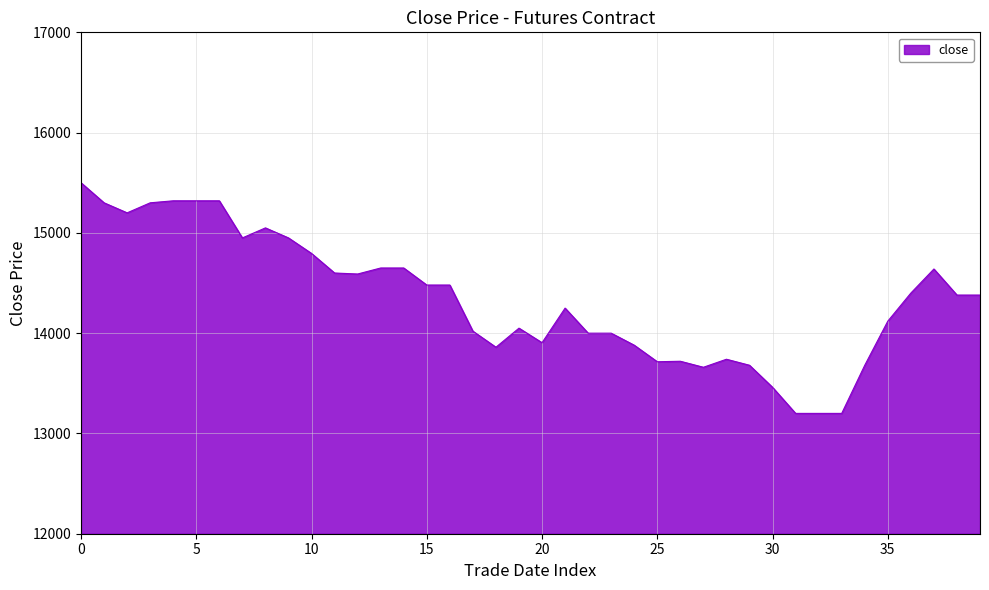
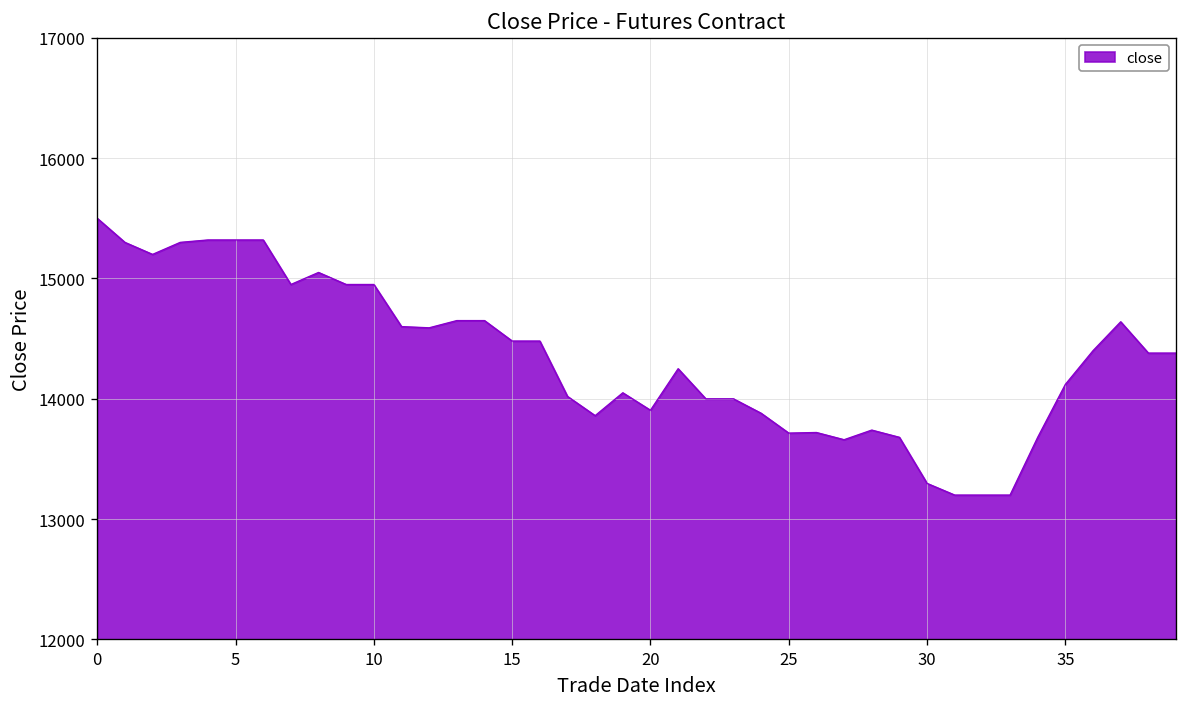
  {
    "0": 15500,
    "5": 15320,
-   "10": 14800,
+   "10": 14950,
    "15": 14480,
    "20": 13910,
    "25": 13720,
-   "30": 13460,
+   "30": 13300,
    "35": 14120
  }
